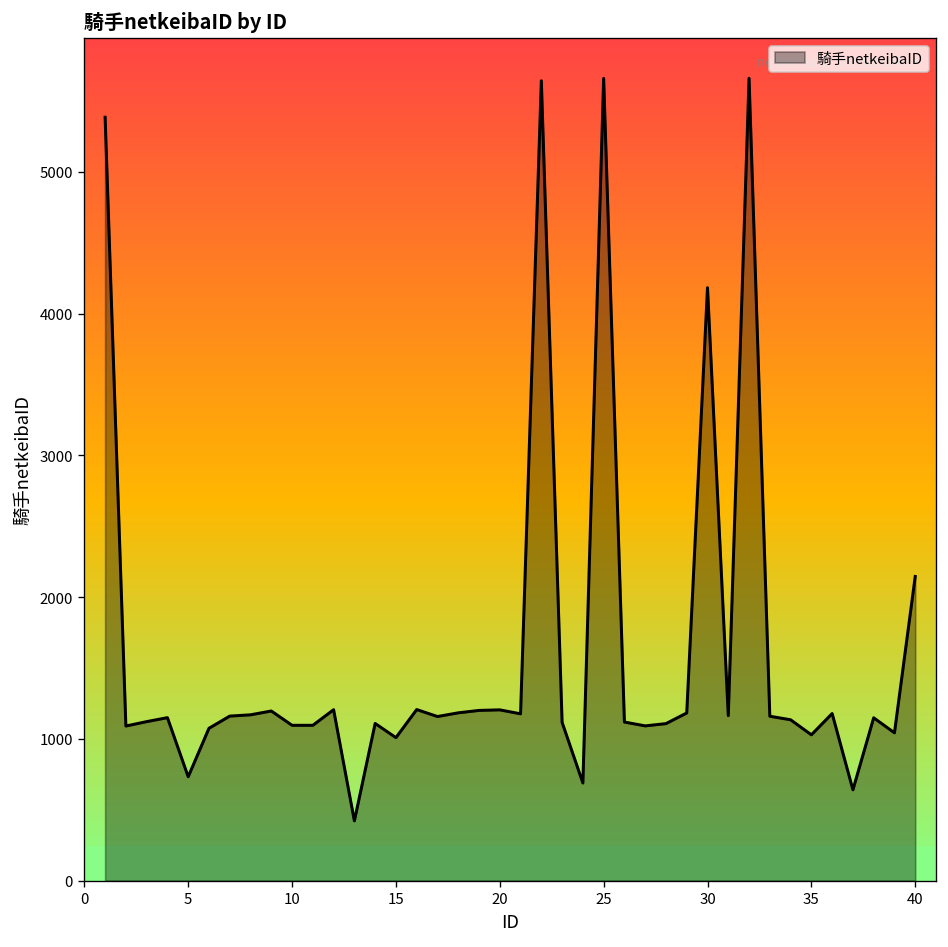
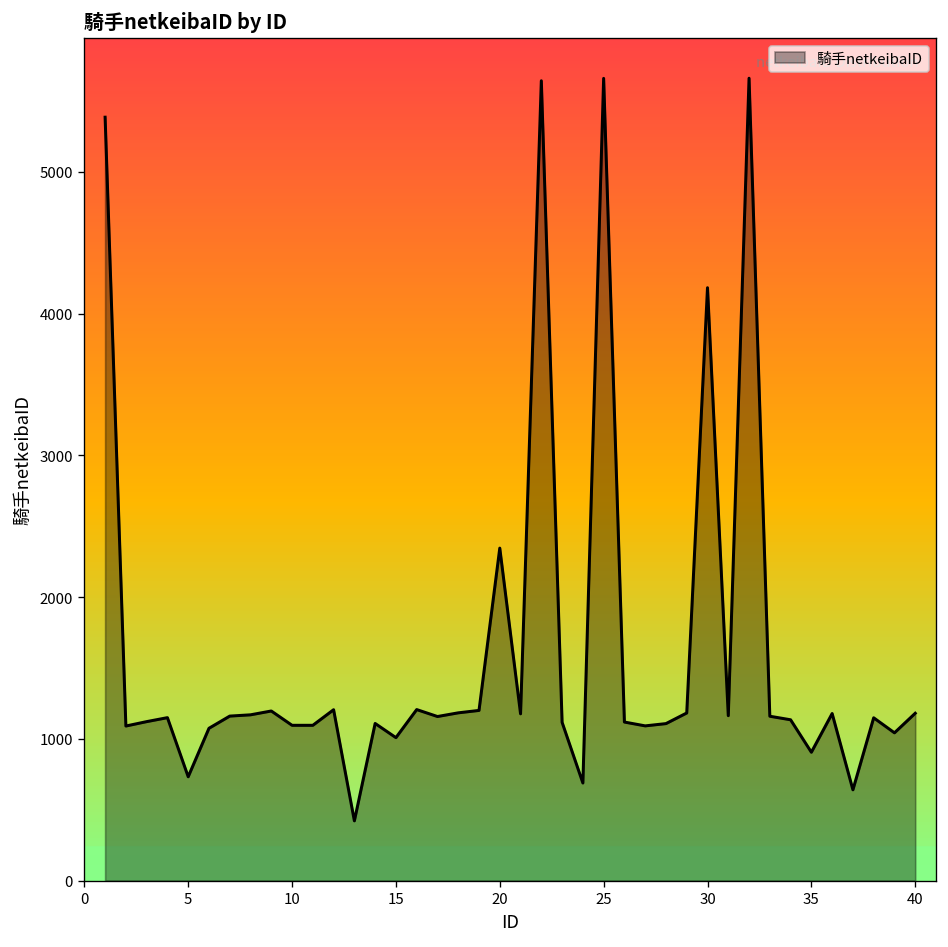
  {
    "5": 730,
    "10": 1100,
    "15": 1010,
-   "20": 1210,
+   "20": 2350,
    "25": 5660,
    "30": 4180,
-   "35": 1030,
-   "40": 2150
+   "35": 910,
+   "40": 1180
  }
